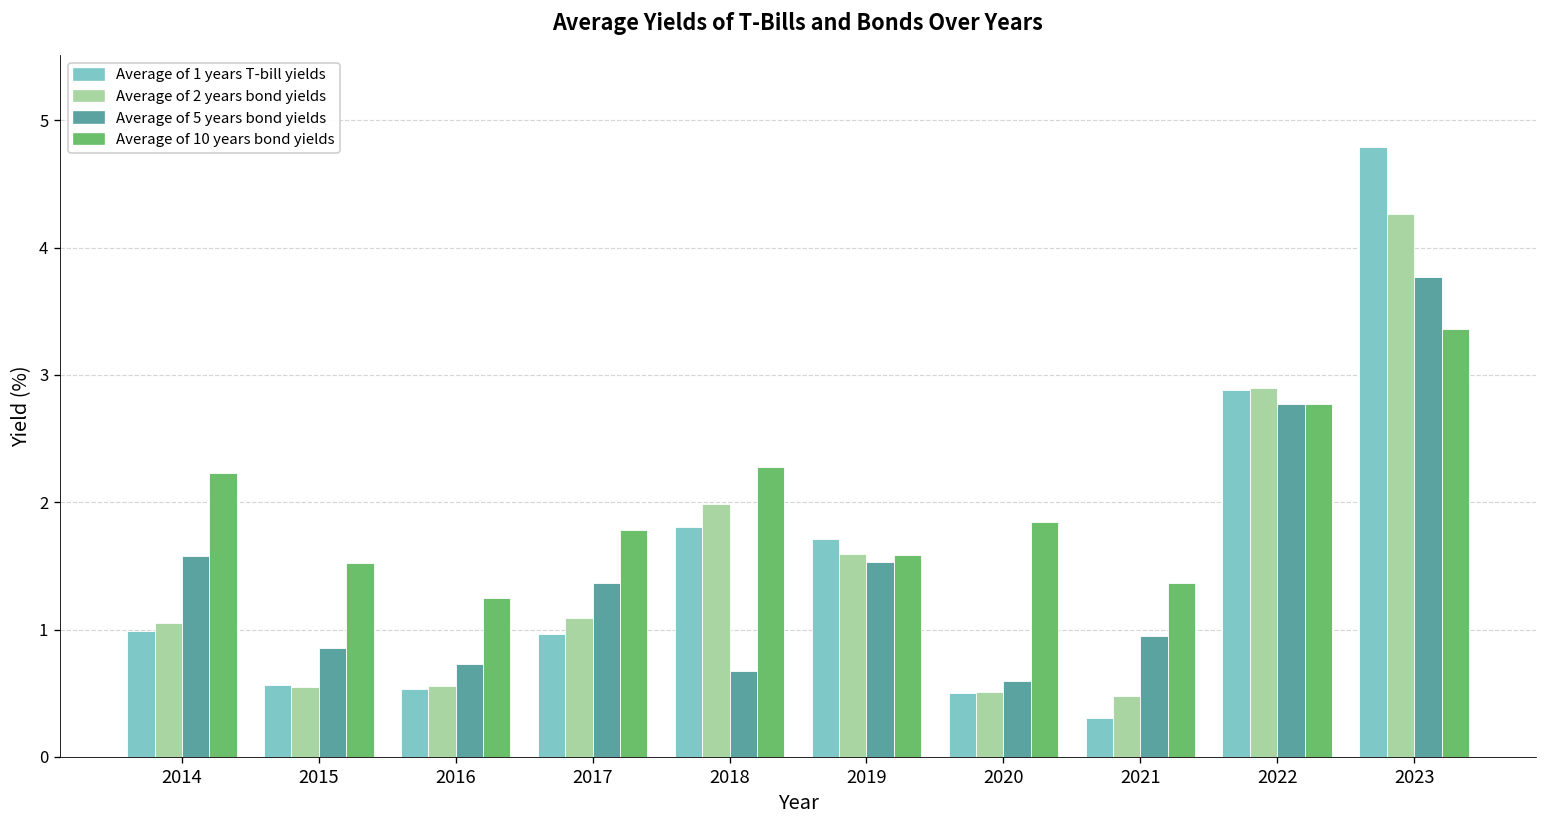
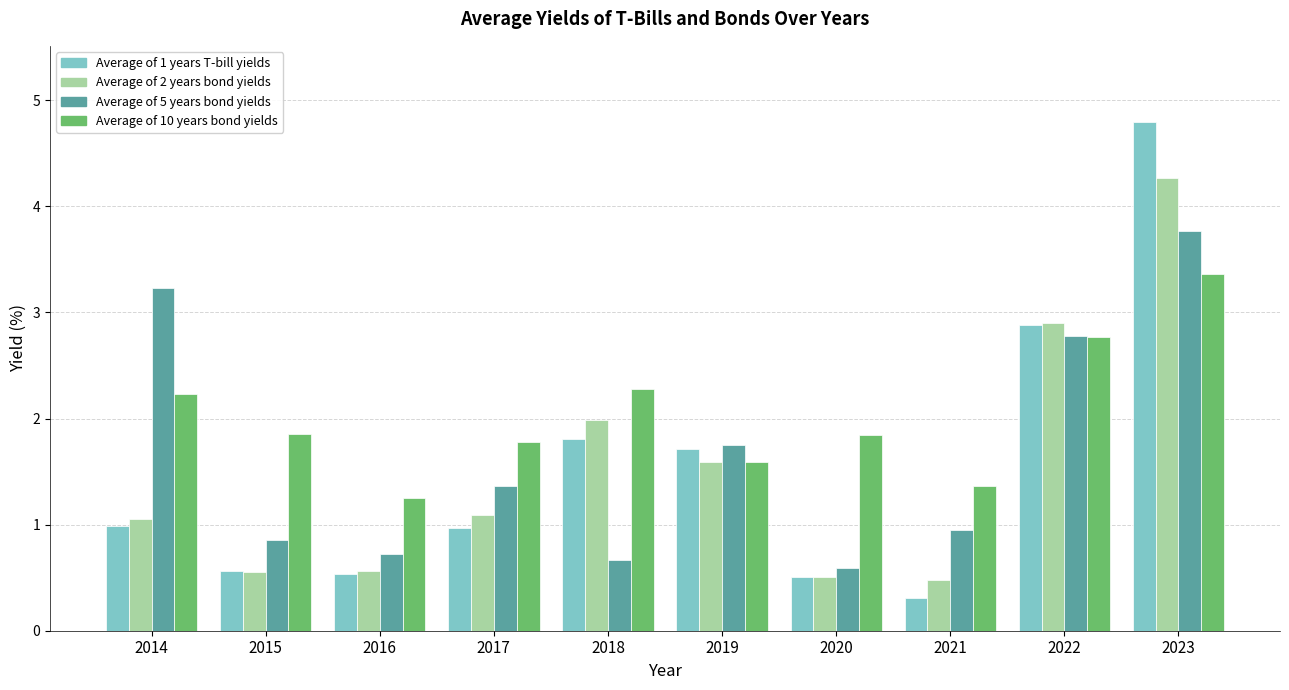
  {
    "Average of 5 years bond yields": {
-     "2014": 1.58,
+     "2014": 3.23,
      "2015": 0.85,
      "2016": 0.73,
      "2017": 1.36,
      "2018": 0.67,
-     "2019": 1.53,
+     "2019": 1.75,
      "2020": 0.59,
      "2021": 0.95,
      "2022": 2.77,
      "2023": 3.77
    },
    "Average of 10 years bond yields": {
      "2014": 2.23,
-     "2015": 1.52,
+     "2015": 1.86,
      "2016": 1.25,
      "2017": 1.78,
      "2018": 2.28,
      "2019": 1.59,
      "2020": 1.85,
      "2021": 1.36,
      "2022": 2.77,
      "2023": 3.36
    }
  }
